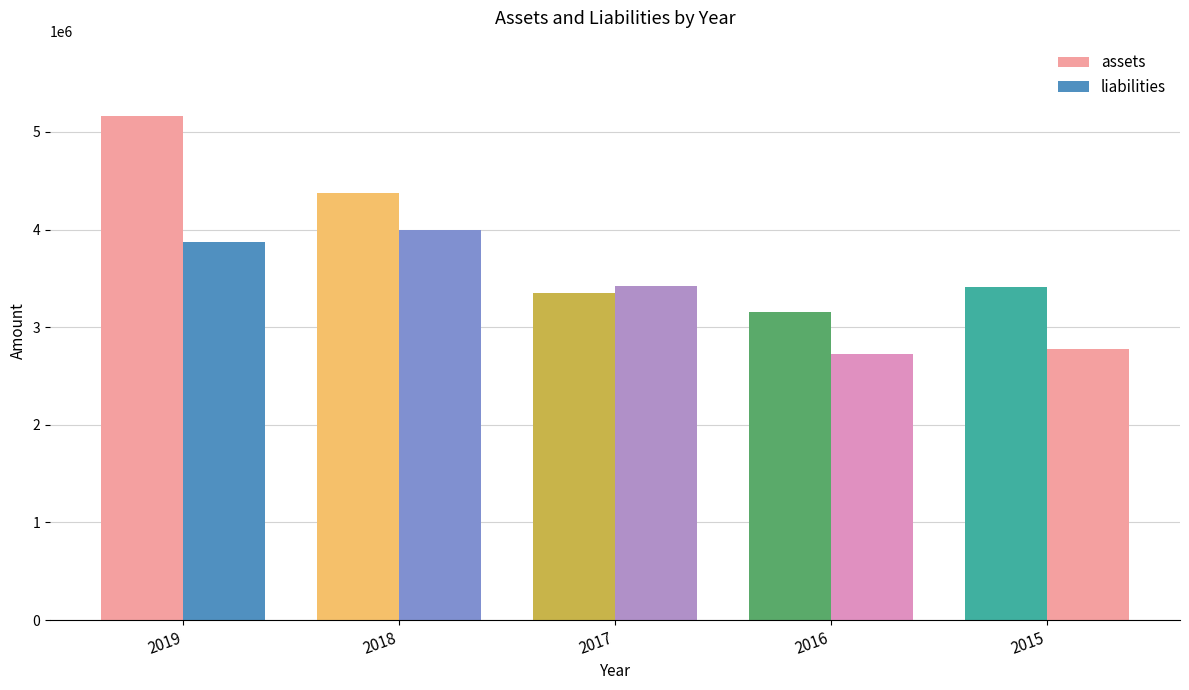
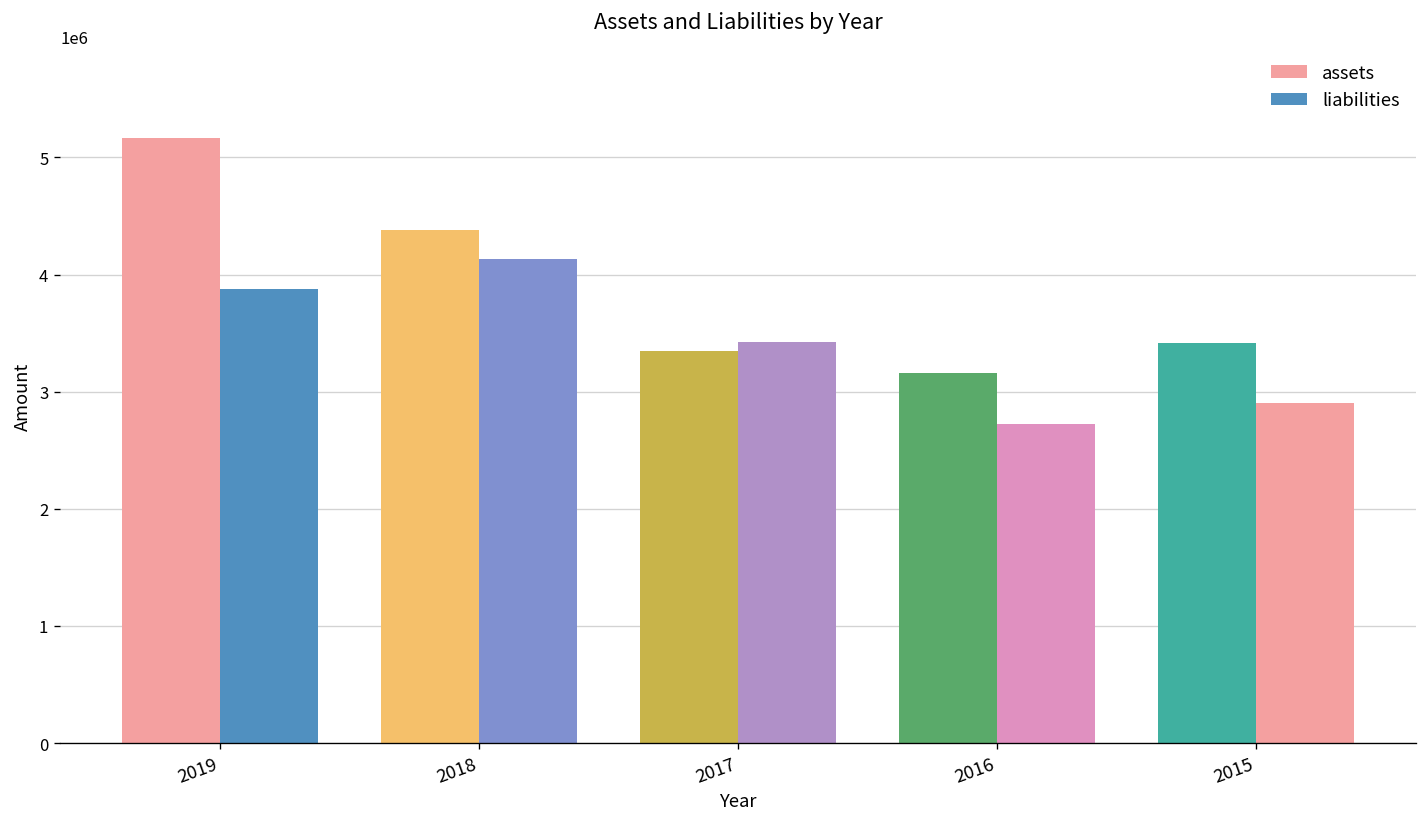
  {
    "assets": {
      "2019": 5200000,
      "2018": 4400000,
      "2017": 3300000,
      "2016": 3200000,
      "2015": 3400000
    },
    "liabilities": {
      "2019": 3900000,
-     "2018": 4000000,
+     "2018": 4100000,
      "2017": 3400000,
      "2016": 2700000,
-     "2015": 2800000
+     "2015": 2900000
    }
  }
